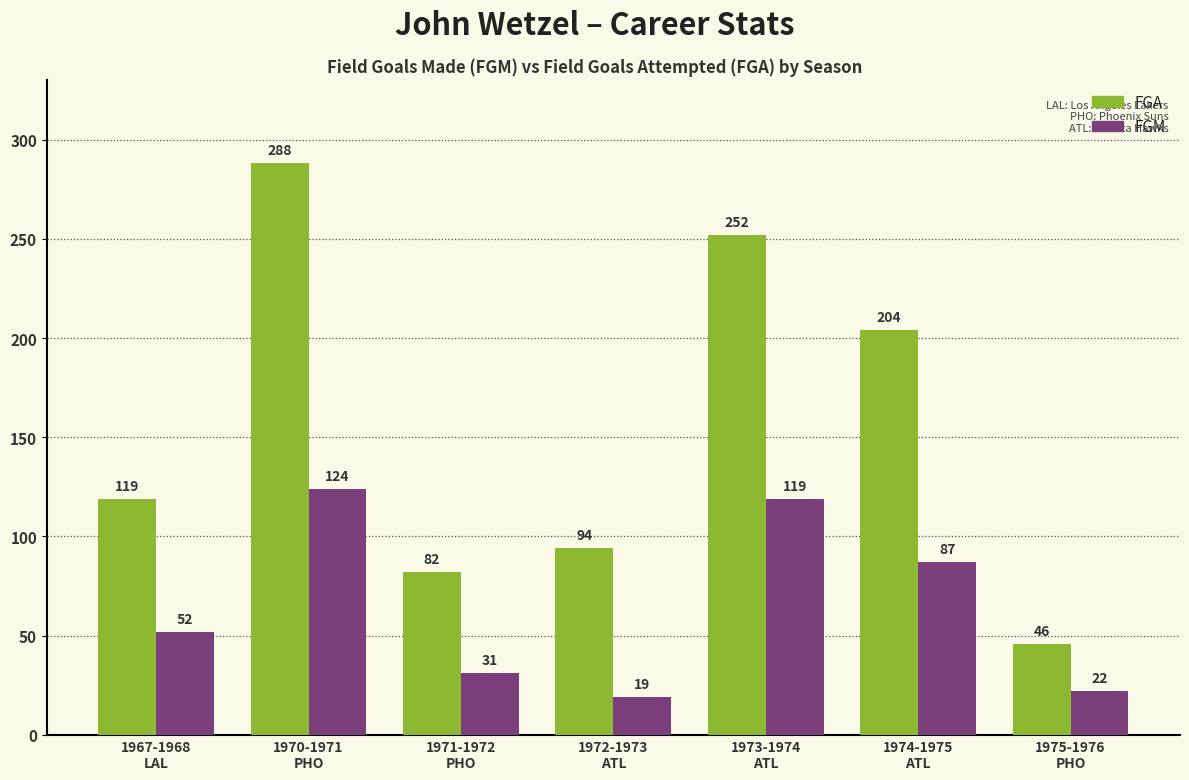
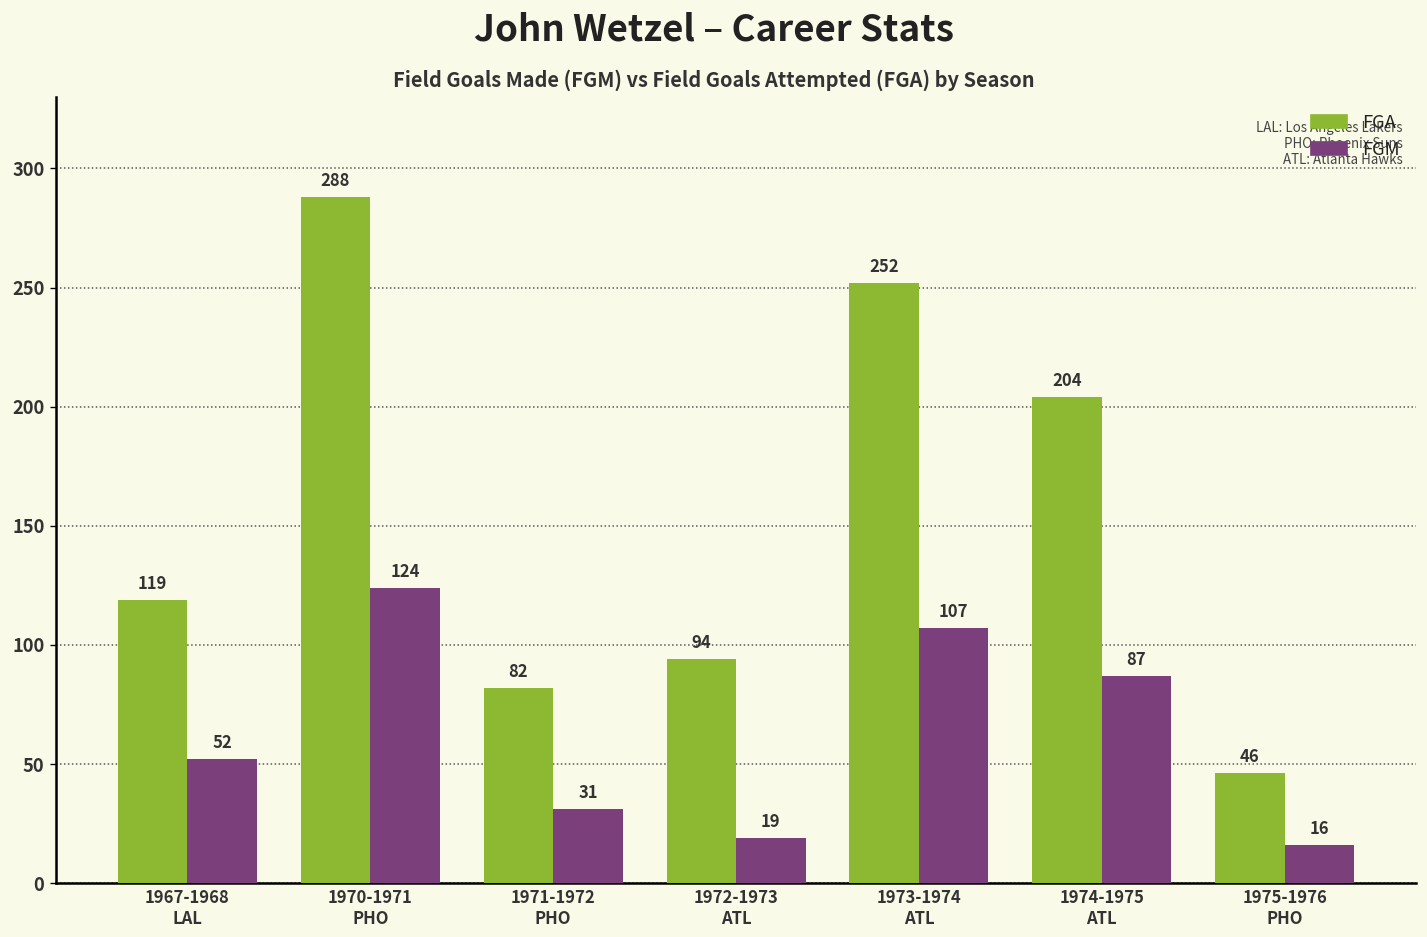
  {
    "FGA": {
      "1967-1968 LAL": 119,
      "1970-1971 PHO": 288,
      "1971-1972 PHO": 82,
      "1972-1973 ATL": 94,
      "1973-1974 ATL": 252,
      "1974-1975 ATL": 204,
      "1975-1976 PHO": 46
    },
    "FGM": {
      "1967-1968 LAL": 52,
      "1970-1971 PHO": 124,
      "1971-1972 PHO": 31,
      "1972-1973 ATL": 19,
-     "1973-1974 ATL": 119,
+     "1973-1974 ATL": 107,
      "1974-1975 ATL": 87,
-     "1975-1976 PHO": 22
+     "1975-1976 PHO": 16
    }
  }
